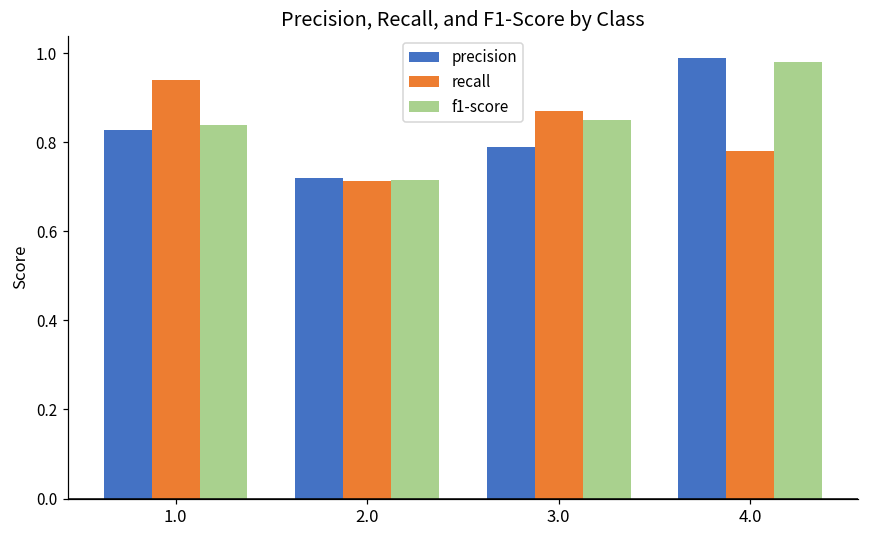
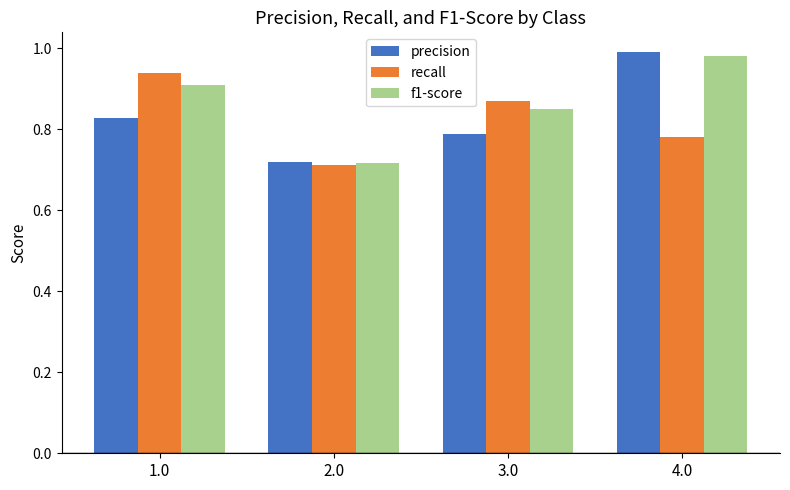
  {
    "precision": {
      "1.0": 0.83,
      "2.0": 0.72,
      "3.0": 0.79,
      "4.0": 0.99
    },
    "recall": {
      "1.0": 0.94,
      "2.0": 0.71,
      "3.0": 0.87,
      "4.0": 0.78
    },
    "f1-score": {
-     "1.0": 0.84,
+     "1.0": 0.91,
      "2.0": 0.72,
      "3.0": 0.85,
      "4.0": 0.98
    }
  }
